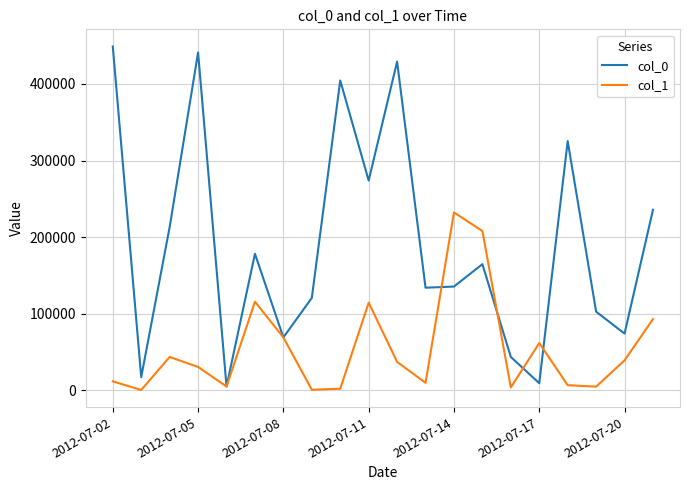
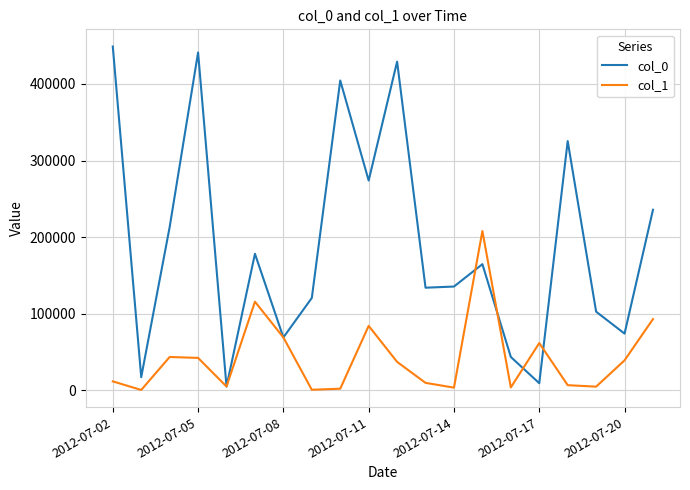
  {
    "col_0": {
      "2012-07-02": 450000,
      "2012-07-05": 440000,
      "2012-07-11": 270000,
      "2012-07-14": 140000,
      "2012-07-17": 10000,
      "2012-07-20": 70000
    },
    "col_1": {
      "2012-07-02": 10000,
-     "2012-07-05": 30000,
-     "2012-07-11": 110000,
-     "2012-07-14": 230000,
+     "2012-07-05": 40000,
+     "2012-07-11": 80000,
+     "2012-07-14": 0,
      "2012-07-17": 60000,
      "2012-07-20": 40000
    }
  }
